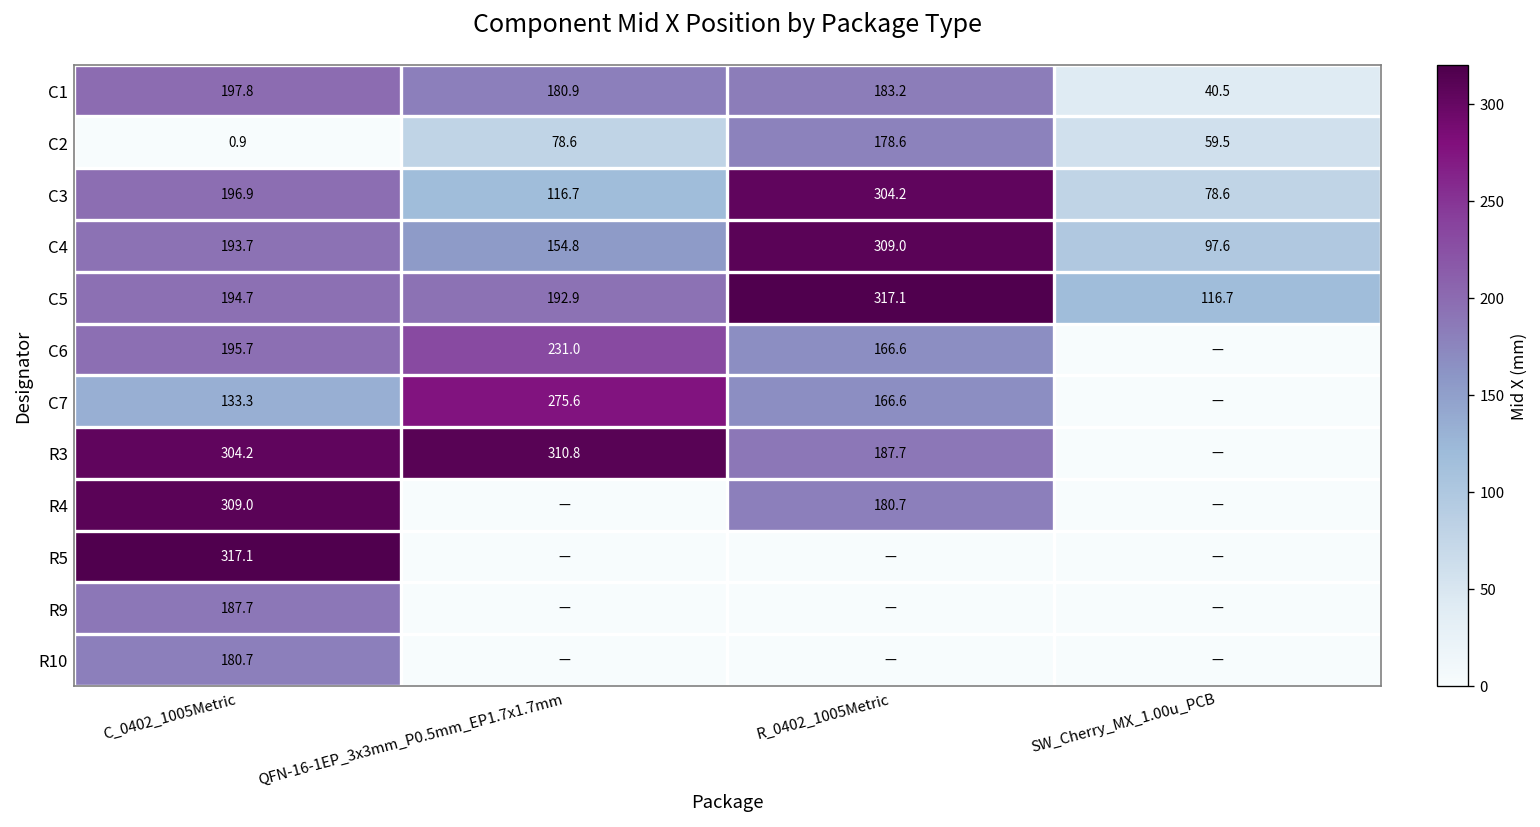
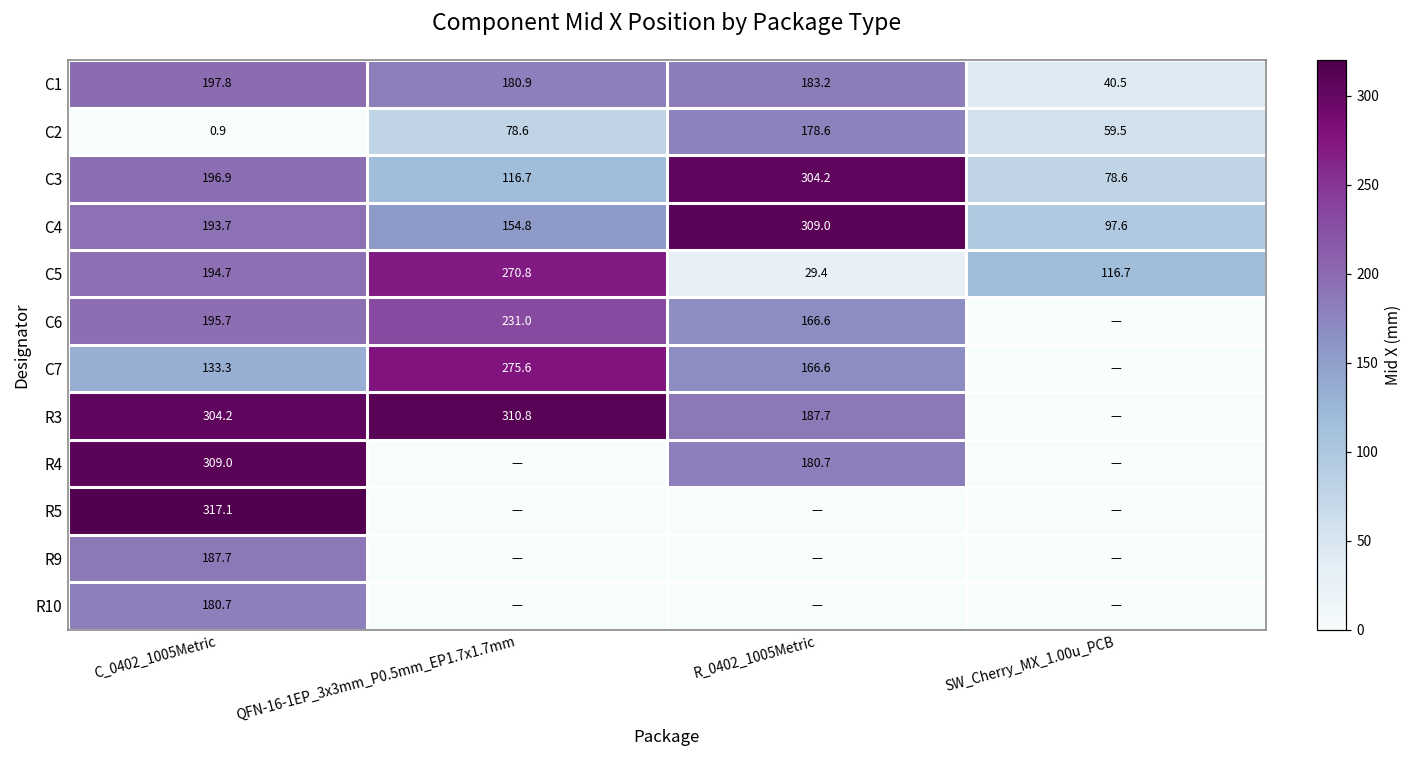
  {
    "C1": {
      "C_0402_1005Metric": 197.8,
      "QFN-16-1EP_3x3mm_P0.5mm_EP1.7x1.7mm": 180.9,
      "R_0402_1005Metric": 183.2,
      "SW_Cherry_MX_1.00u_PCB": 40.5
    },
    "C2": {
      "C_0402_1005Metric": 0.9,
      "QFN-16-1EP_3x3mm_P0.5mm_EP1.7x1.7mm": 78.6,
      "R_0402_1005Metric": 178.6,
      "SW_Cherry_MX_1.00u_PCB": 59.5
    },
    "C3": {
      "C_0402_1005Metric": 196.9,
      "QFN-16-1EP_3x3mm_P0.5mm_EP1.7x1.7mm": 116.7,
      "R_0402_1005Metric": 304.2,
      "SW_Cherry_MX_1.00u_PCB": 78.6
    },
    "C4": {
      "C_0402_1005Metric": 193.7,
      "QFN-16-1EP_3x3mm_P0.5mm_EP1.7x1.7mm": 154.8,
      "R_0402_1005Metric": 309.0,
      "SW_Cherry_MX_1.00u_PCB": 97.6
    },
    "C5": {
      "C_0402_1005Metric": 194.7,
-     "QFN-16-1EP_3x3mm_P0.5mm_EP1.7x1.7mm": 192.9,
-     "R_0402_1005Metric": 317.1,
+     "QFN-16-1EP_3x3mm_P0.5mm_EP1.7x1.7mm": 270.8,
+     "R_0402_1005Metric": 29.4,
      "SW_Cherry_MX_1.00u_PCB": 116.7
    },
    "C6": {
      "C_0402_1005Metric": 195.7,
      "QFN-16-1EP_3x3mm_P0.5mm_EP1.7x1.7mm": 231.0,
      "R_0402_1005Metric": 166.6
    },
    "C7": {
      "C_0402_1005Metric": 133.3,
      "QFN-16-1EP_3x3mm_P0.5mm_EP1.7x1.7mm": 275.6,
      "R_0402_1005Metric": 166.6
    },
    "R3": {
      "C_0402_1005Metric": 304.2,
      "QFN-16-1EP_3x3mm_P0.5mm_EP1.7x1.7mm": 310.8,
      "R_0402_1005Metric": 187.7
    },
    "R4": {
      "C_0402_1005Metric": 309.0,
      "R_0402_1005Metric": 180.7
    },
    "R5": {
      "C_0402_1005Metric": 317.1
    },
    "R9": {
      "C_0402_1005Metric": 187.7
    },
    "R10": {
      "C_0402_1005Metric": 180.7
    }
  }
